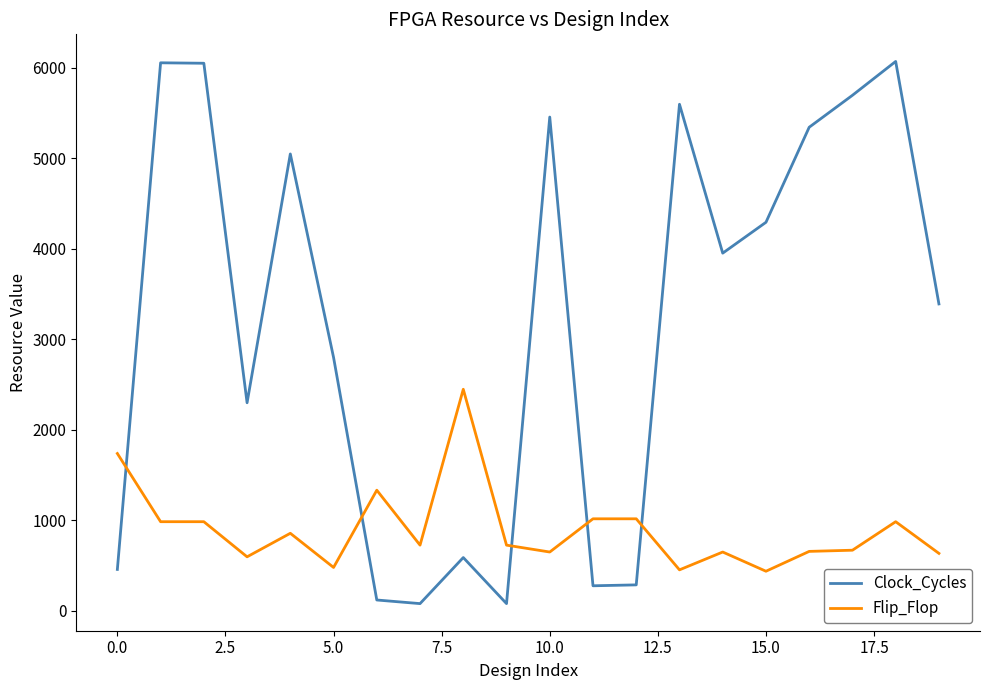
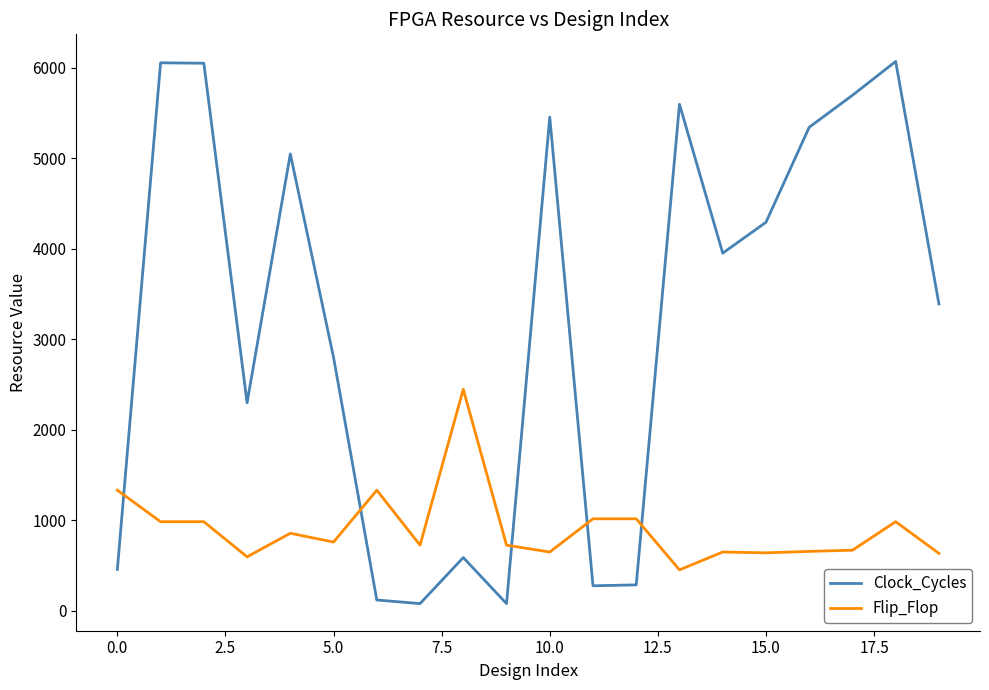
  {
    "Clock_Cycles": {
      "0.0": 500,
      "5.0": 2800,
      "10.0": 5500,
      "15.0": 4300
    },
    "Flip_Flop": {
-     "0.0": 1700,
-     "5.0": 500,
+     "0.0": 1300,
+     "5.0": 800,
      "10.0": 700,
-     "15.0": 400
+     "15.0": 600
    }
  }
